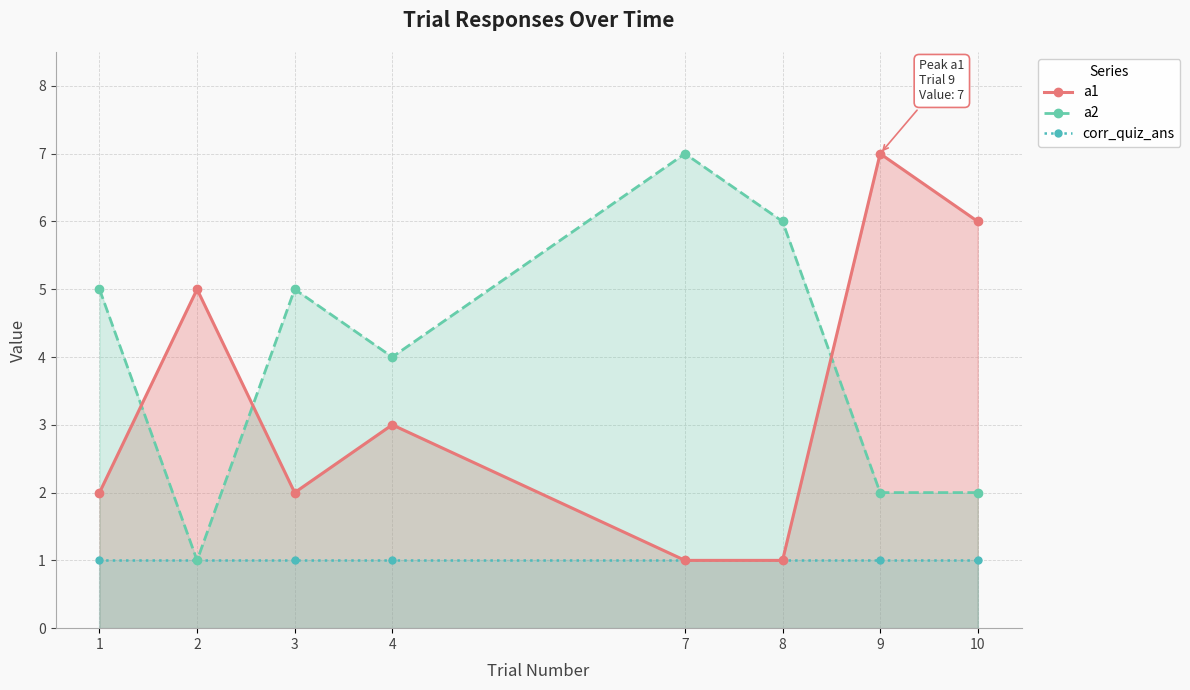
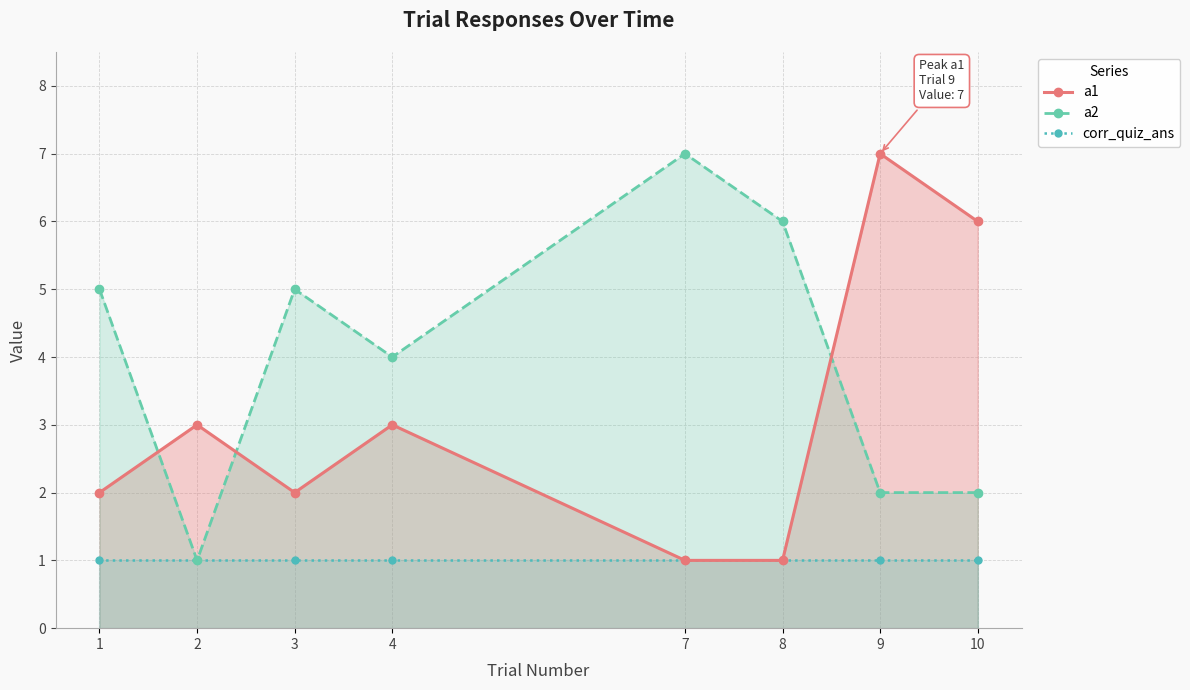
  {
    "a1": {
      "1": 2,
-     "2": 5,
+     "2": 3,
      "3": 2,
      "4": 3,
      "10": 6
    }
  }
